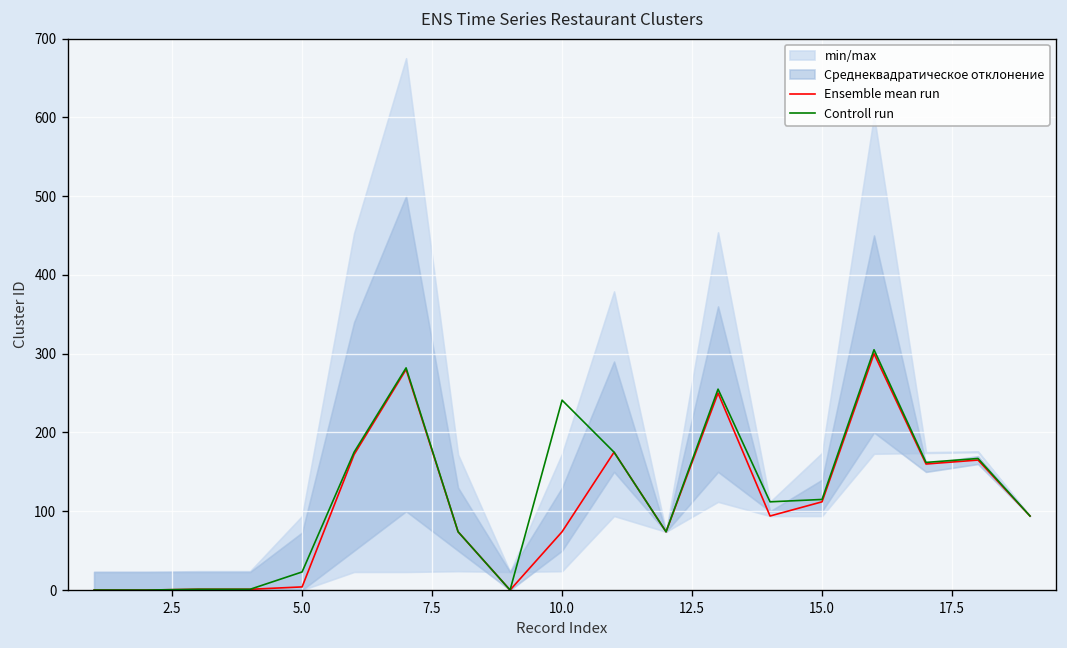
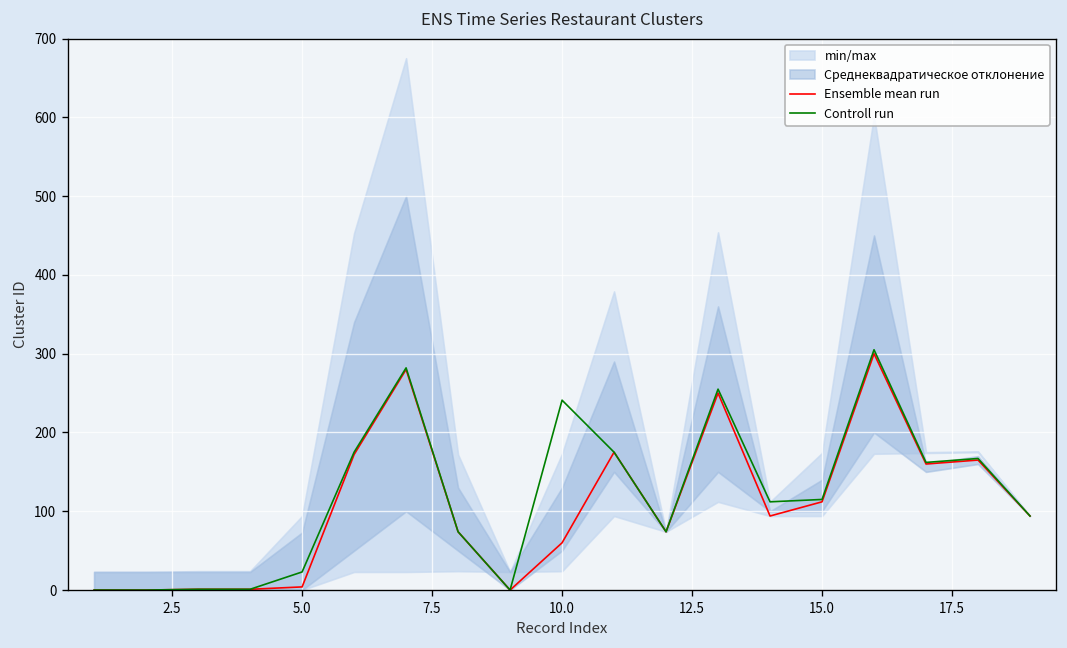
  {
    "Ensemble mean run": {
      "5.0": 0,
-     "10.0": 70
+     "10.0": 60
    },
    "Controll run": {
      "5.0": 20,
      "10.0": 240
    }
  }
